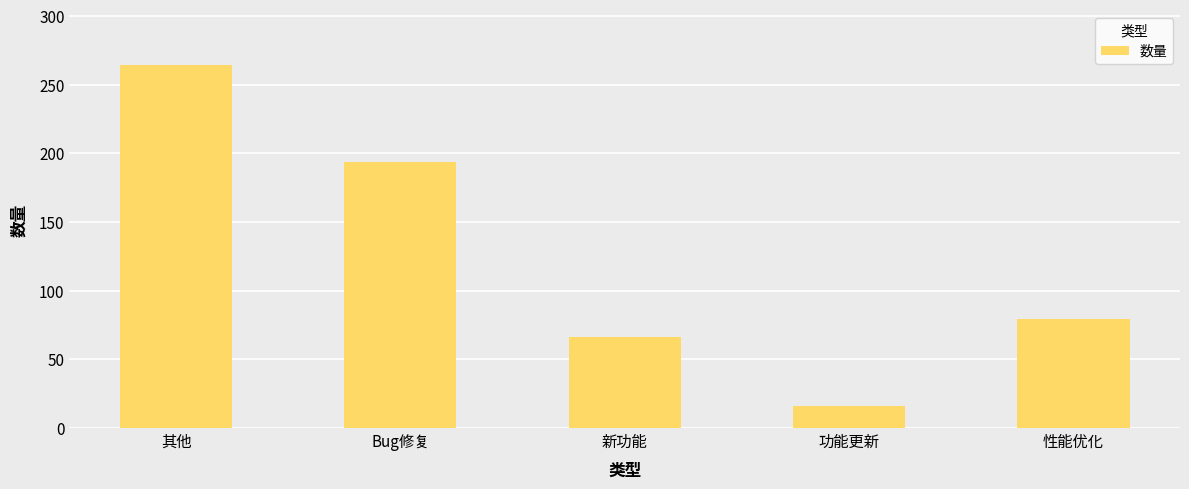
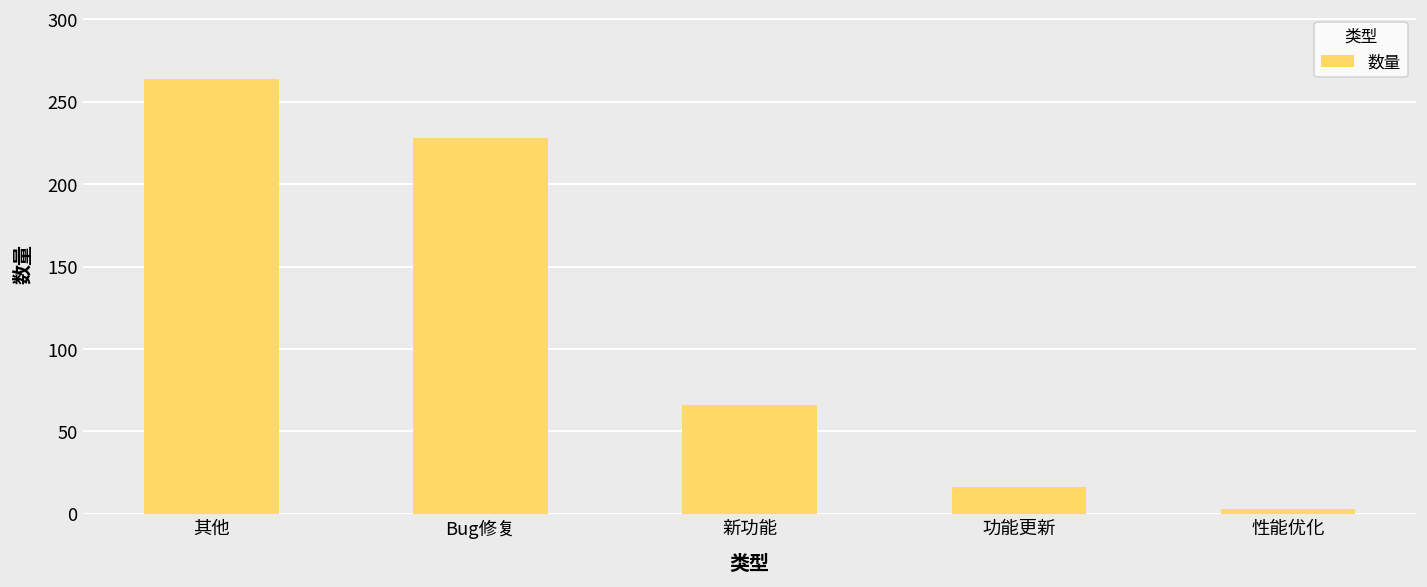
  {
    "其他": 264,
-   "Bug修复": 194,
+   "Bug修复": 228,
    "新功能": 66,
    "功能更新": 16,
-   "性能优化": 79
+   "性能优化": 3
  }
